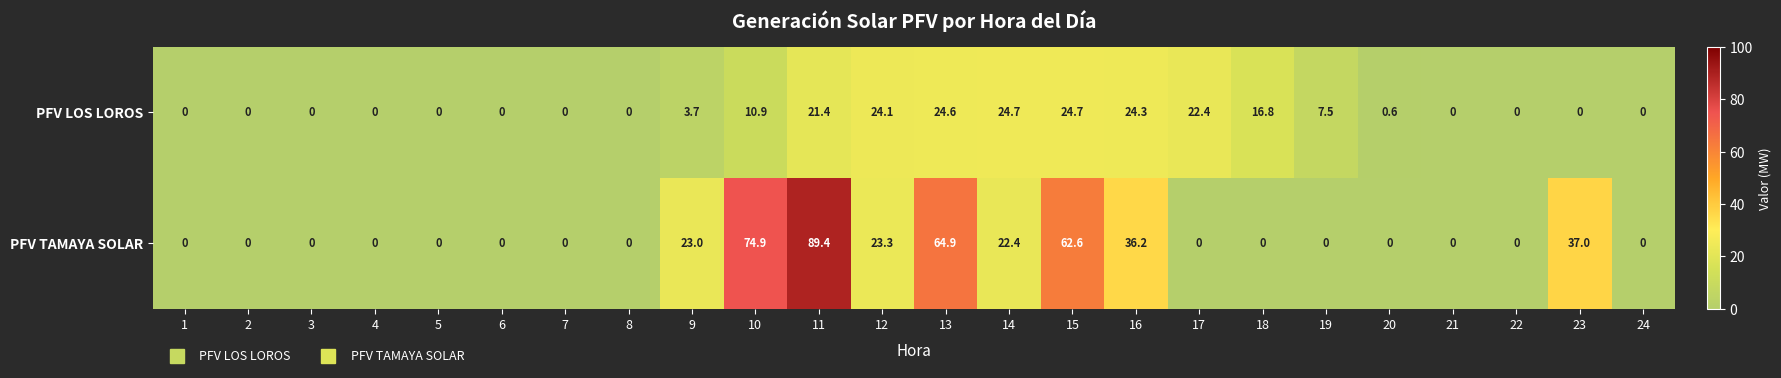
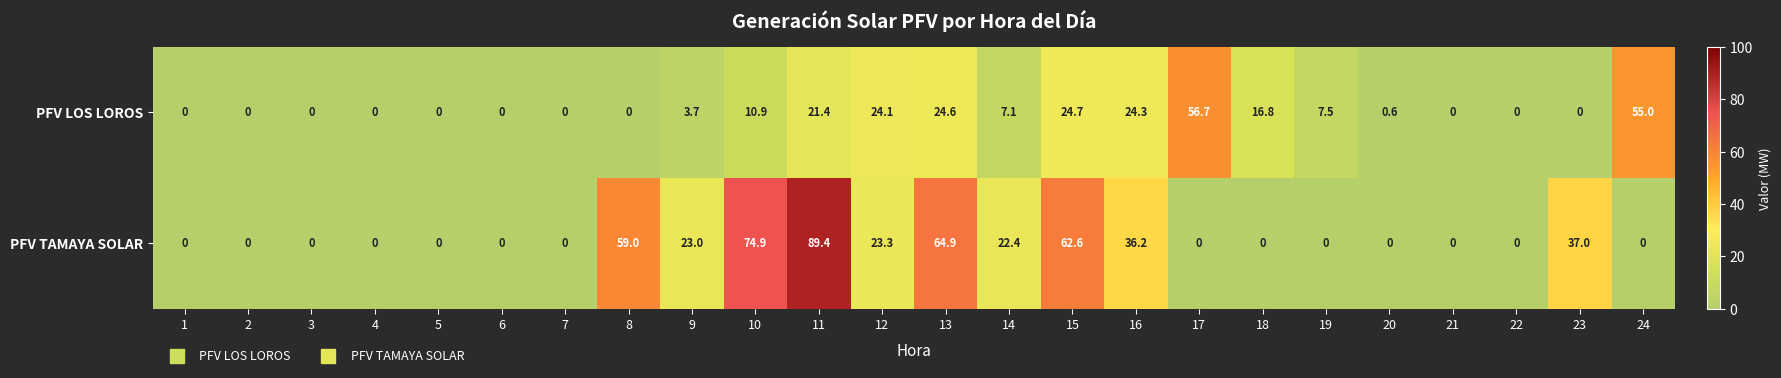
  {
    "PFV LOS LOROS": {
      "1": 0,
      "2": 0,
      "3": 0,
      "4": 0,
      "5": 0,
      "6": 0,
      "7": 0,
      "8": 0,
      "9": 3.7,
      "10": 10.9,
      "11": 21.4,
      "12": 24.1,
      "13": 24.6,
-     "14": 24.7,
+     "14": 7.1,
      "15": 24.7,
      "16": 24.3,
-     "17": 22.4,
+     "17": 56.7,
      "18": 16.8,
      "19": 7.5,
      "20": 0.6,
      "21": 0,
      "22": 0,
      "23": 0,
-     "24": 0
+     "24": 55.0
    },
    "PFV TAMAYA SOLAR": {
      "1": 0,
      "2": 0,
      "3": 0,
      "4": 0,
      "5": 0,
      "6": 0,
      "7": 0,
-     "8": 0,
+     "8": 59.0,
      "9": 23.0,
      "10": 74.9,
      "11": 89.4,
      "12": 23.3,
      "13": 64.9,
      "14": 22.4,
      "15": 62.6,
      "16": 36.2,
      "17": 0,
      "18": 0,
      "19": 0,
      "20": 0,
      "21": 0,
      "22": 0,
      "23": 37.0,
      "24": 0
    }
  }
